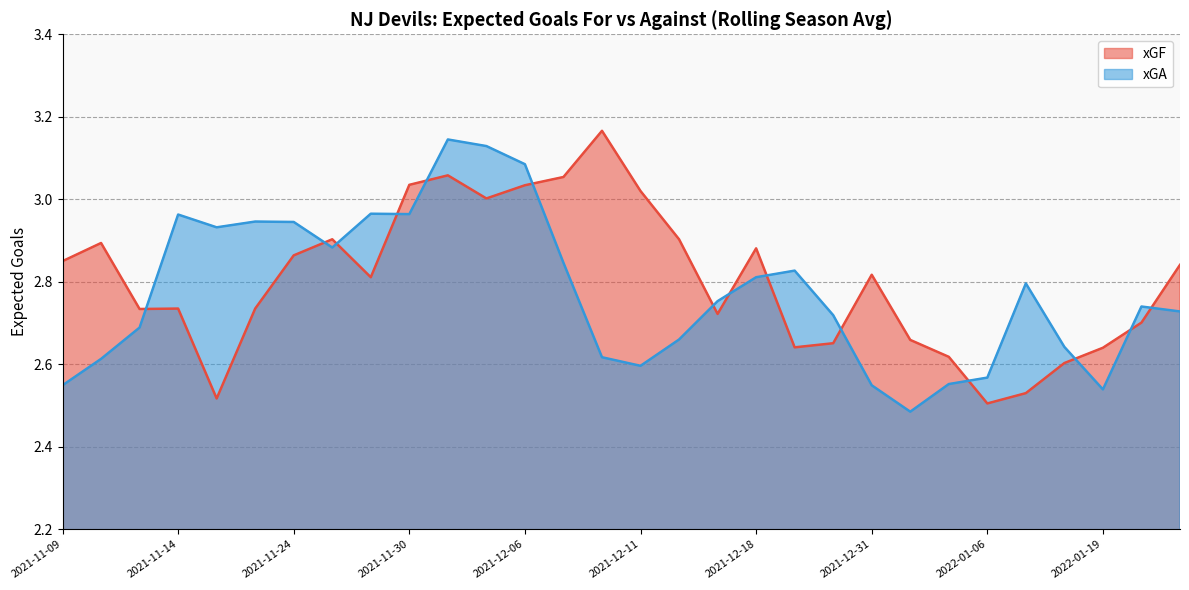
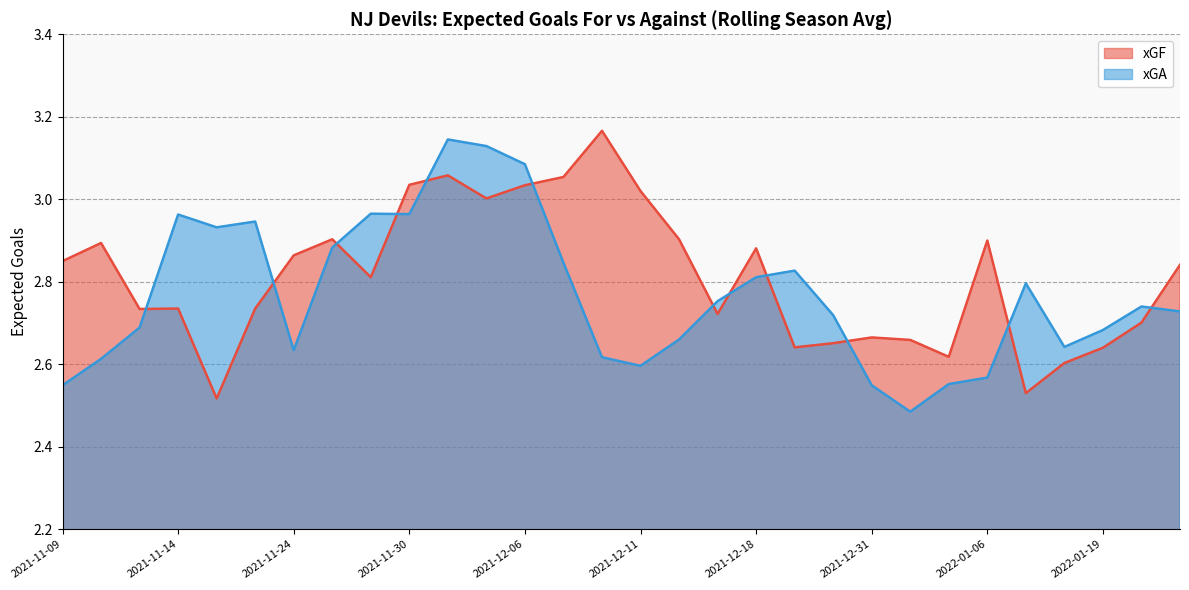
  {
    "xGF": {
      "2021-11-09": 2.85,
      "2021-11-14": 2.74,
      "2021-11-24": 2.86,
      "2021-11-30": 3.04,
      "2021-12-06": 3.03,
      "2021-12-11": 3.02,
      "2021-12-18": 2.88,
-     "2021-12-31": 2.82,
-     "2022-01-06": 2.51,
+     "2021-12-31": 2.67,
+     "2022-01-06": 2.90,
      "2022-01-19": 2.64
    },
    "xGA": {
      "2021-11-09": 2.55,
      "2021-11-14": 2.96,
-     "2021-11-24": 2.95,
+     "2021-11-24": 2.63,
      "2021-11-30": 2.96,
      "2021-12-06": 3.09,
      "2021-12-11": 2.60,
      "2021-12-18": 2.81,
      "2021-12-31": 2.55,
      "2022-01-06": 2.57,
-     "2022-01-19": 2.54
+     "2022-01-19": 2.68
    }
  }
